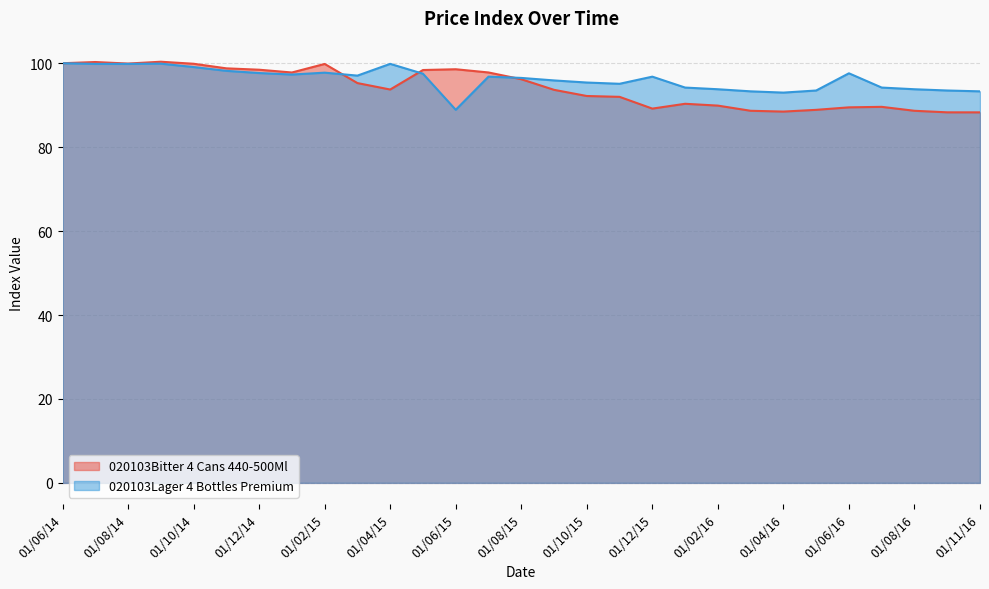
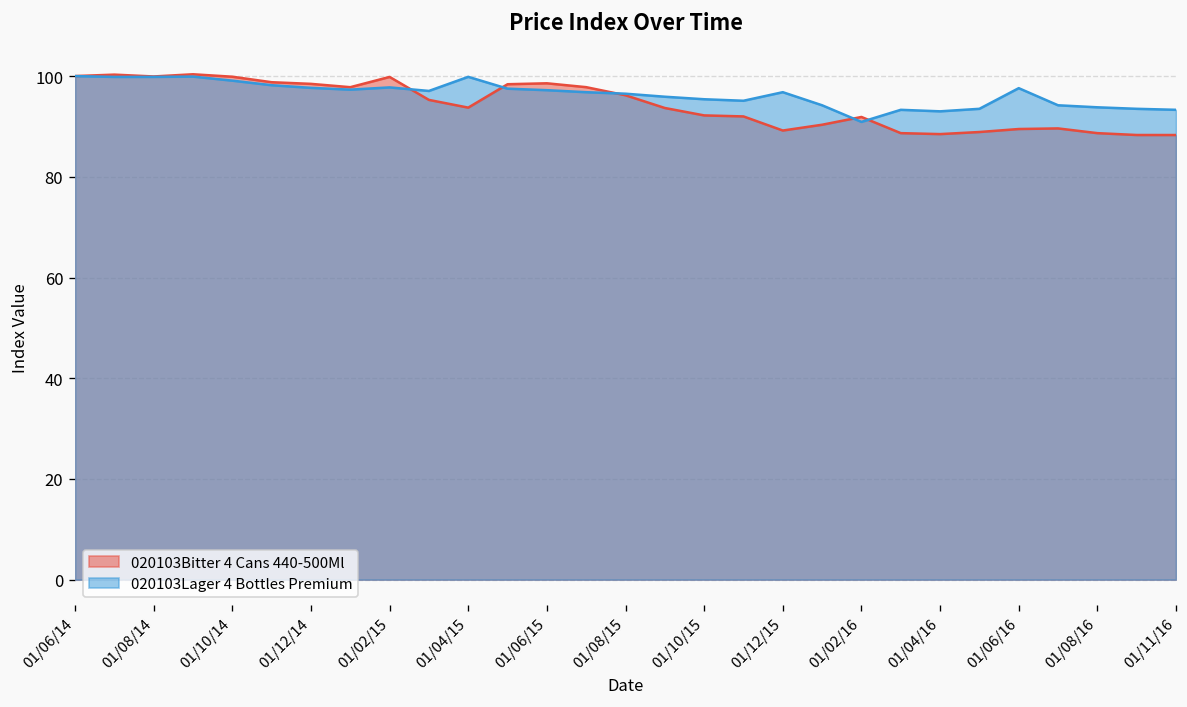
  {
    "020103Bitter 4 Cans 440-500Ml": {
      "01/10/14": 100,
      "01/12/14": 98,
      "01/02/15": 100,
      "01/04/15": 94,
      "01/06/15": 99,
      "01/10/15": 92,
      "01/12/15": 89,
-     "01/02/16": 90,
+     "01/02/16": 92,
      "01/04/16": 88,
      "01/06/16": 89,
      "01/08/16": 89,
      "01/11/16": 88
    },
    "020103Lager 4 Bottles Premium": {
      "01/10/14": 99,
      "01/12/14": 98,
      "01/02/15": 98,
      "01/04/15": 100,
-     "01/06/15": 89,
+     "01/06/15": 97,
      "01/10/15": 95,
      "01/12/15": 97,
-     "01/02/16": 94,
+     "01/02/16": 91,
      "01/04/16": 93,
      "01/06/16": 98,
      "01/08/16": 94,
      "01/11/16": 93
    }
  }
